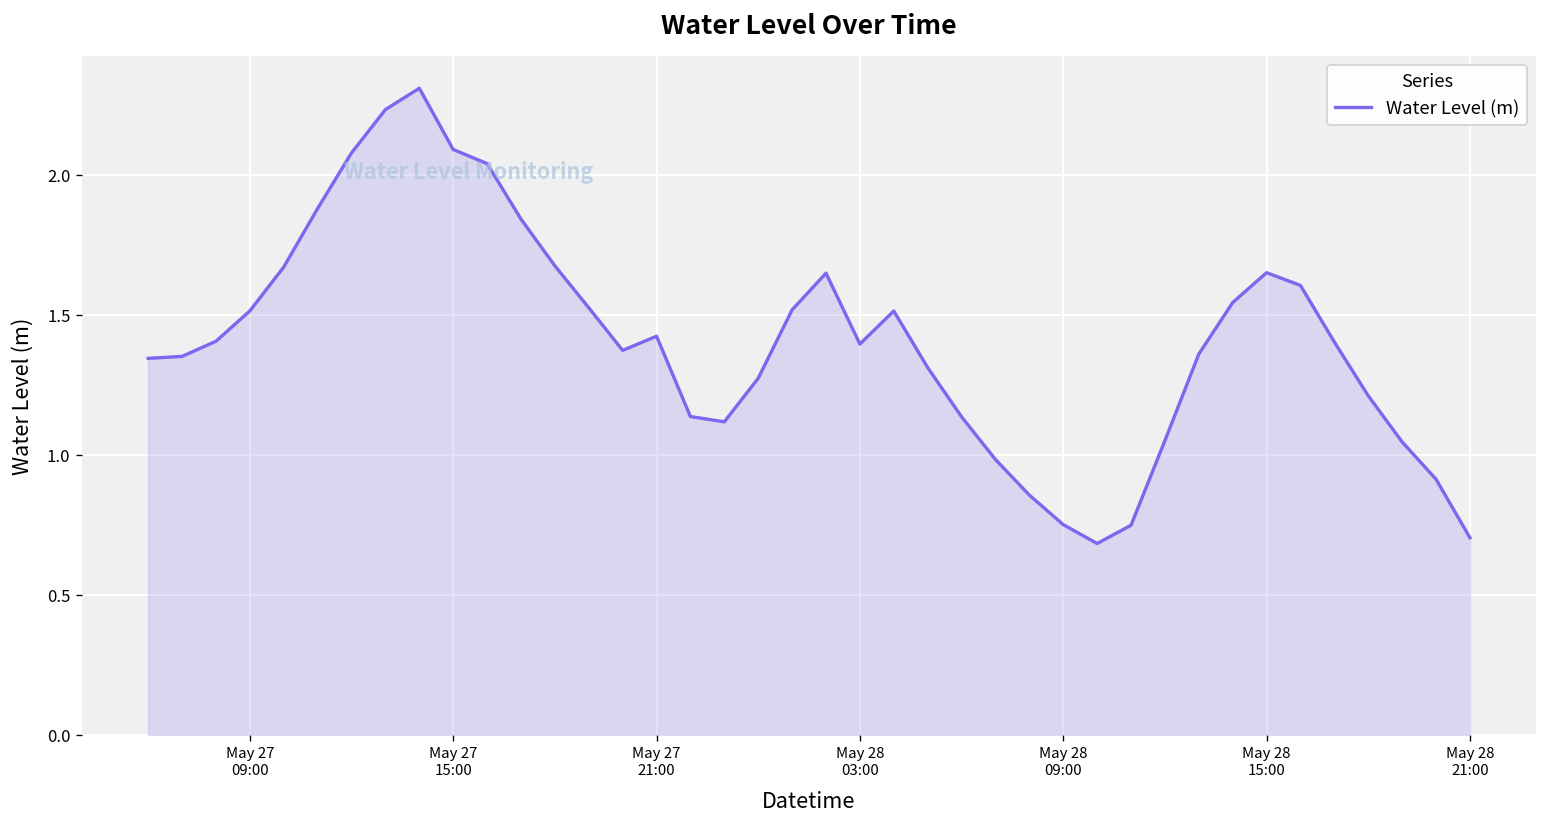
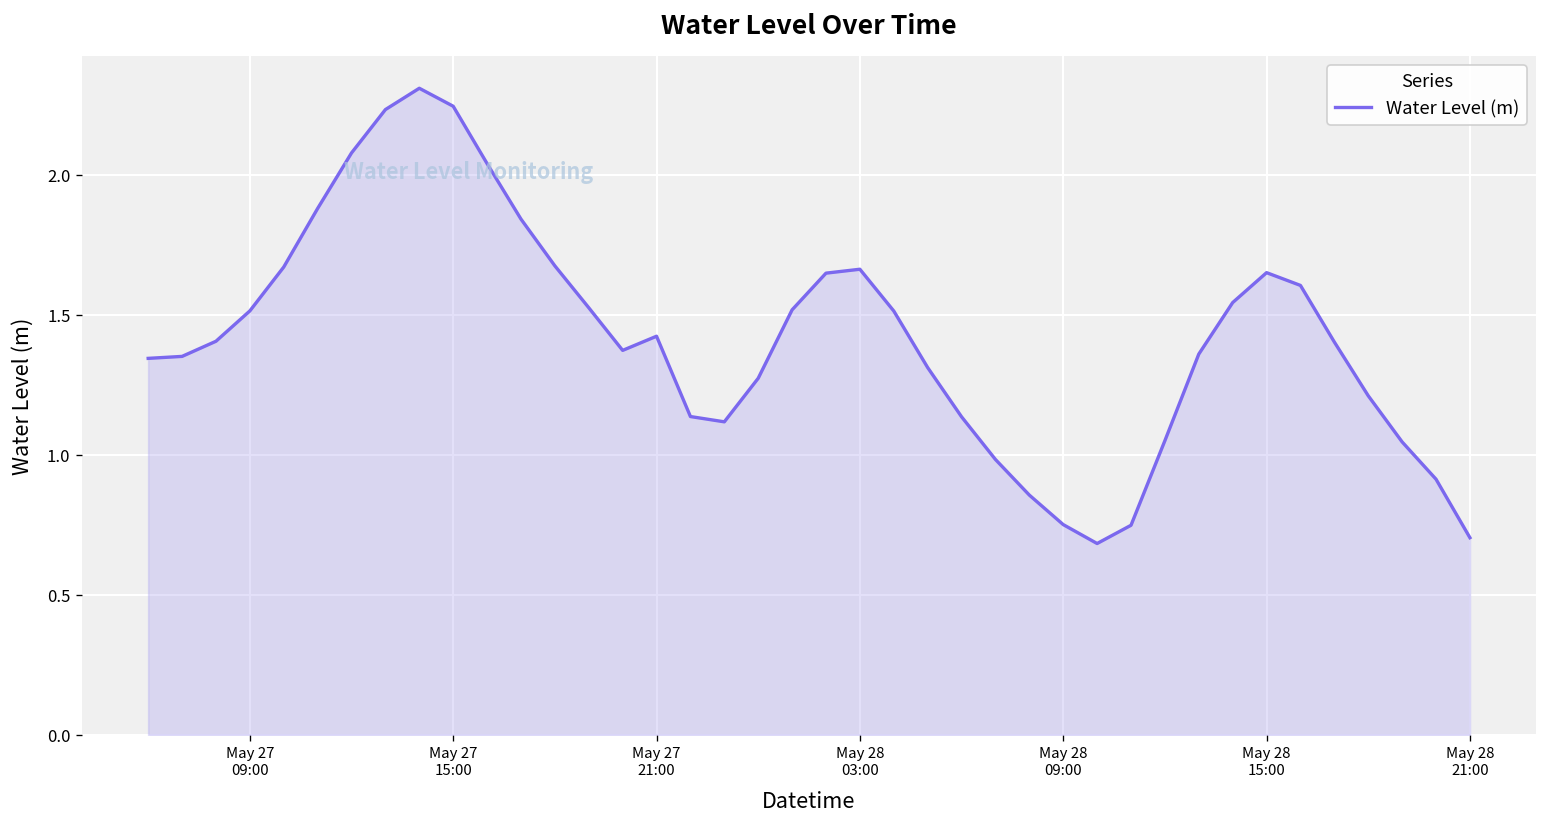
  {
    "May 27 09:00": 1.51,
-   "May 27 15:00": 2.09,
+   "May 27 15:00": 2.24,
    "May 27 21:00": 1.42,
-   "May 28 03:00": 1.40,
+   "May 28 03:00": 1.66,
    "May 28 09:00": 0.75,
    "May 28 15:00": 1.65,
    "May 28 21:00": 0.70
  }
